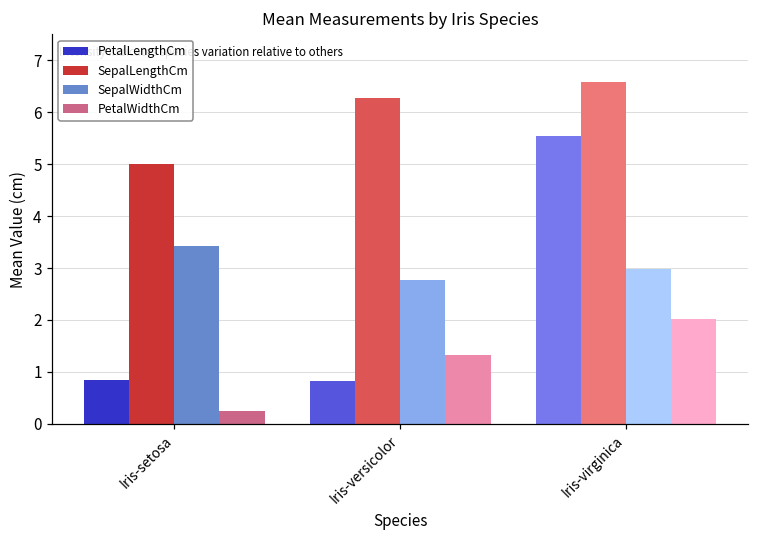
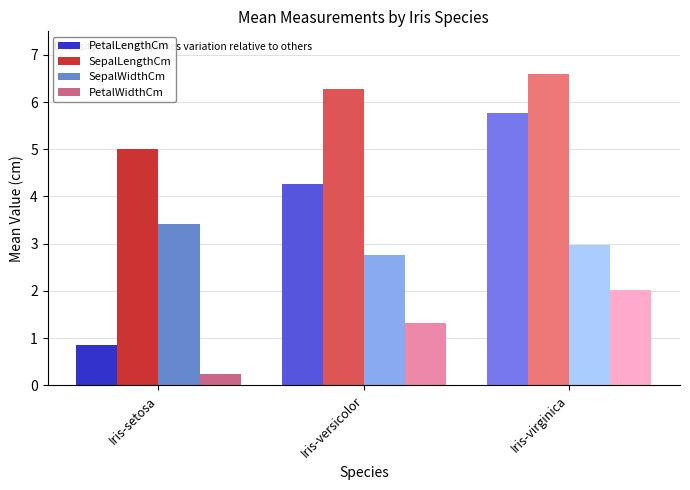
  {
    "PetalLengthCm": {
      "Iris-setosa": 0.9,
-     "Iris-versicolor": 0.8,
-     "Iris-virginica": 5.6
+     "Iris-versicolor": 4.3,
+     "Iris-virginica": 5.8
    },
    "SepalLengthCm": {
      "Iris-setosa": 5.0,
      "Iris-versicolor": 6.3,
      "Iris-virginica": 6.6
    },
    "SepalWidthCm": {
      "Iris-setosa": 3.4,
      "Iris-versicolor": 2.8,
      "Iris-virginica": 3.0
    },
    "PetalWidthCm": {
      "Iris-setosa": 0.2,
      "Iris-versicolor": 1.3,
      "Iris-virginica": 2.0
    }
  }
